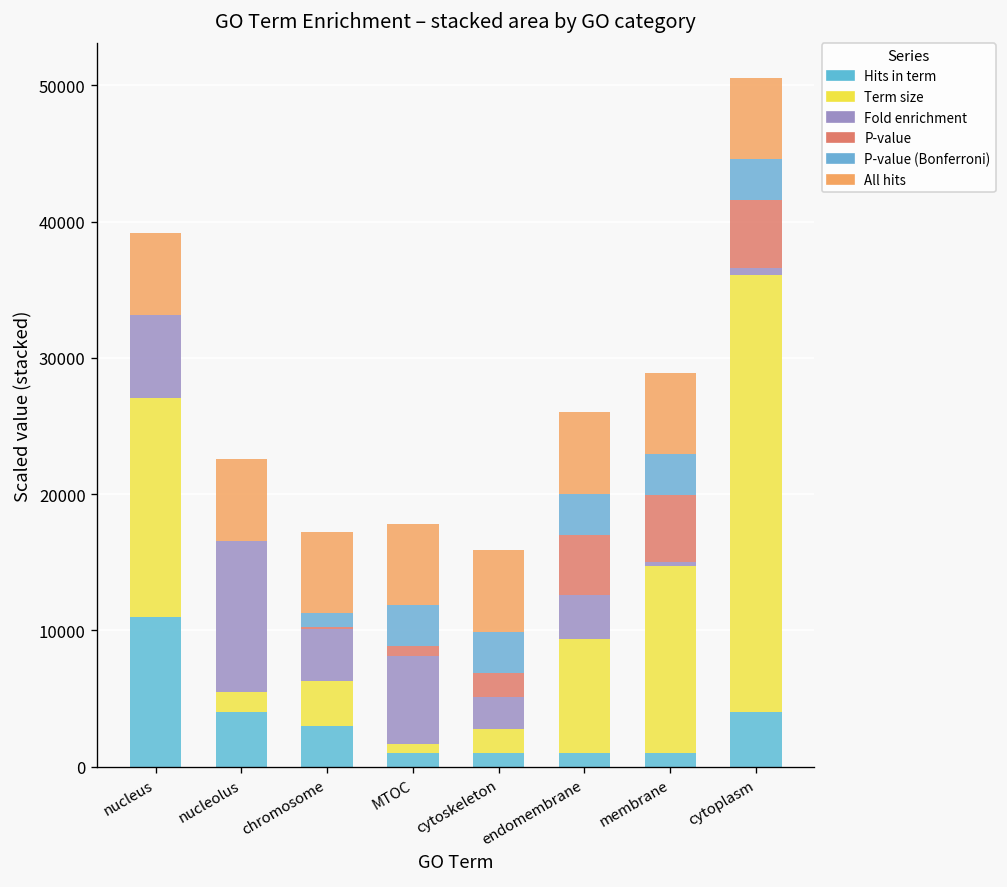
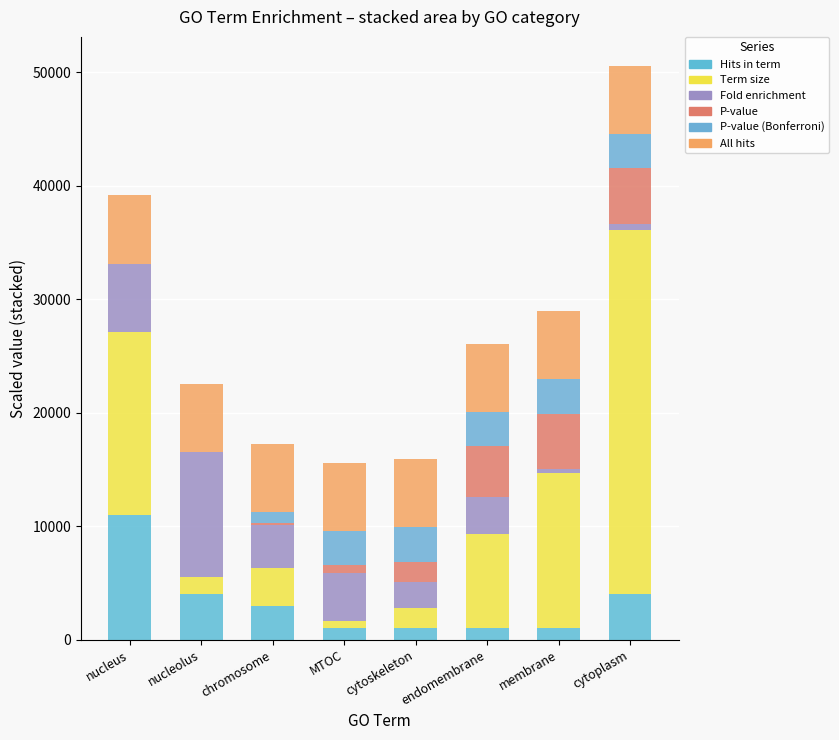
  {
    "Term size": {
      "nucleus": 16100,
      "nucleolus": 1500,
      "chromosome": 3300,
      "MTOC": 600,
      "cytoskeleton": 1800,
      "endomembrane": 8300,
      "membrane": 13700,
      "cytoplasm": 32100
    },
    "Fold enrichment": {
      "nucleus": 6100,
      "nucleolus": 11000,
      "chromosome": 3800,
-     "MTOC": 6500,
+     "MTOC": 4200,
      "cytoskeleton": 2300,
      "endomembrane": 3200,
      "membrane": 300,
      "cytoplasm": 500
    }
  }
